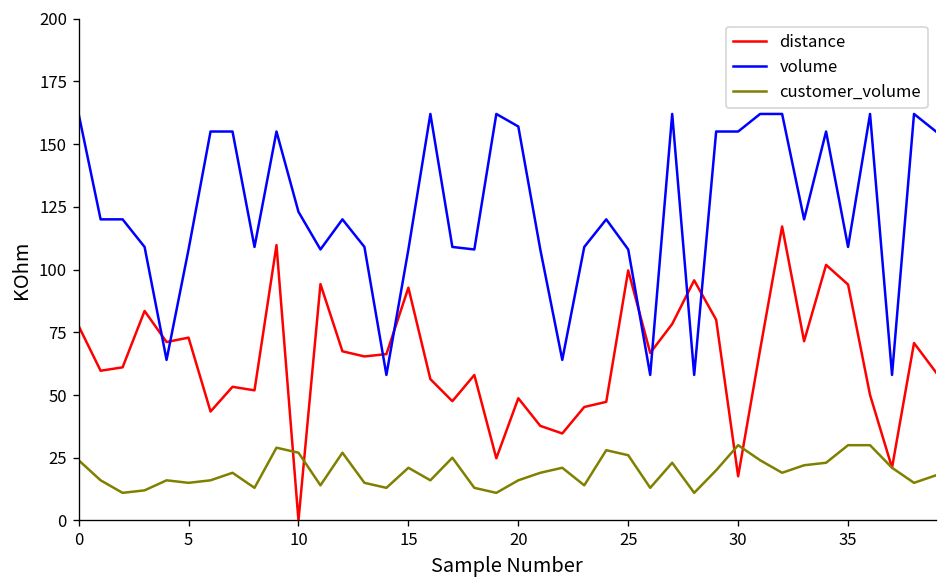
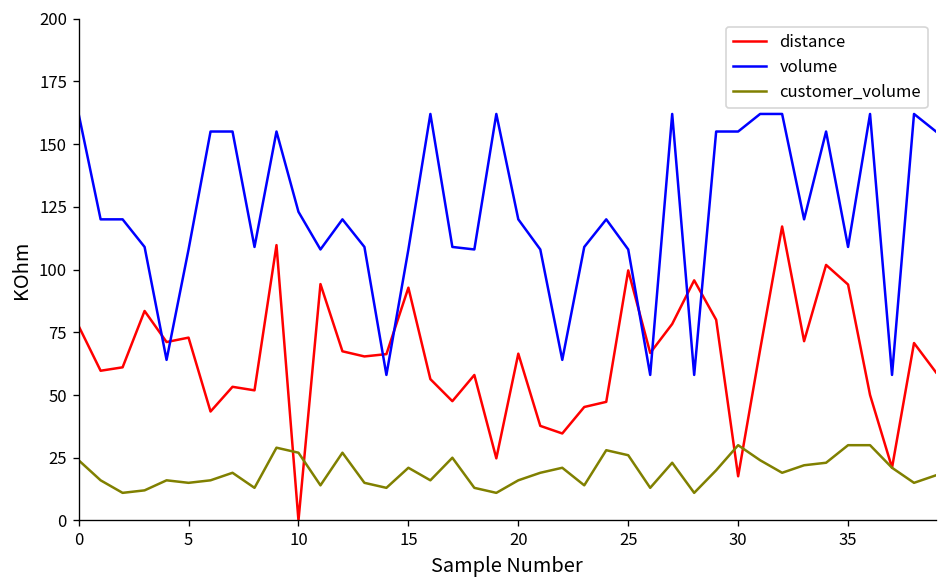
  {
    "distance": {
      "0": 77,
      "5": 73,
      "10": 0,
      "15": 93,
-     "20": 49,
+     "20": 66,
      "25": 100,
      "30": 18,
      "35": 94
    },
    "volume": {
      "0": 162,
      "5": 108,
      "10": 123,
      "15": 108,
-     "20": 157,
+     "20": 120,
      "25": 108,
      "30": 155,
      "35": 109
    },
    "customer_volume": {
      "0": 24,
      "5": 15,
      "10": 27,
      "15": 21,
      "20": 16,
      "25": 26,
      "30": 30,
      "35": 30
    }
  }
